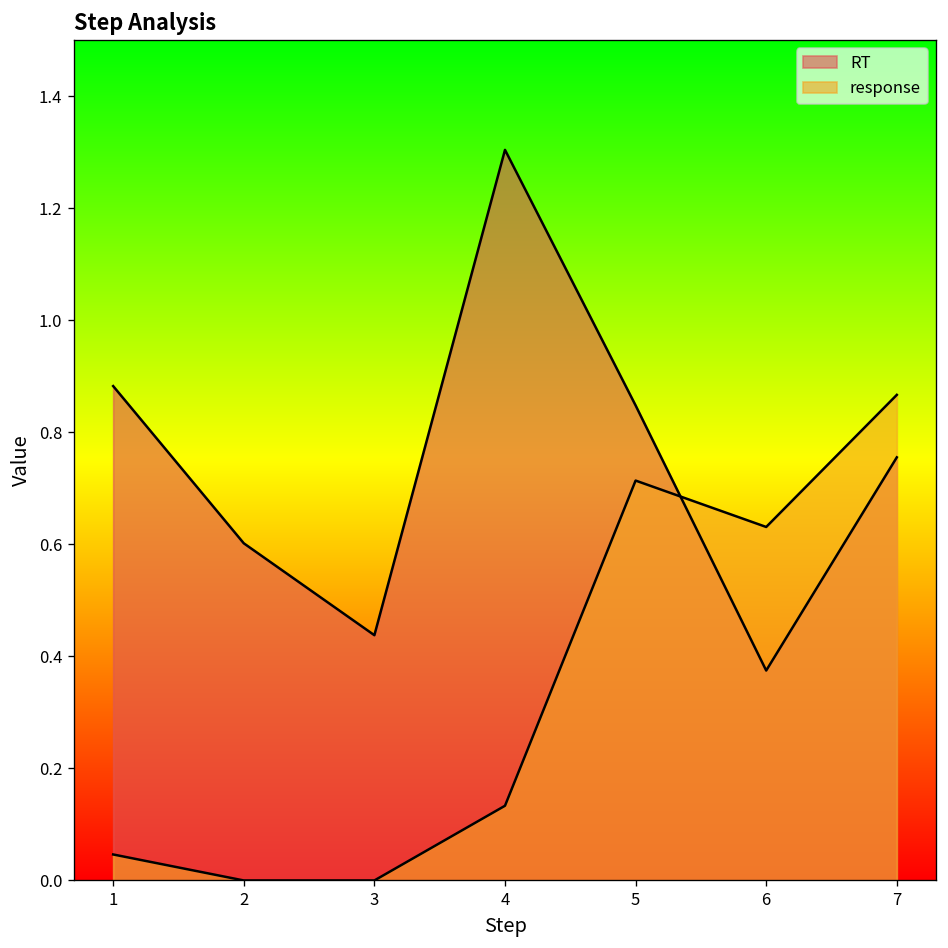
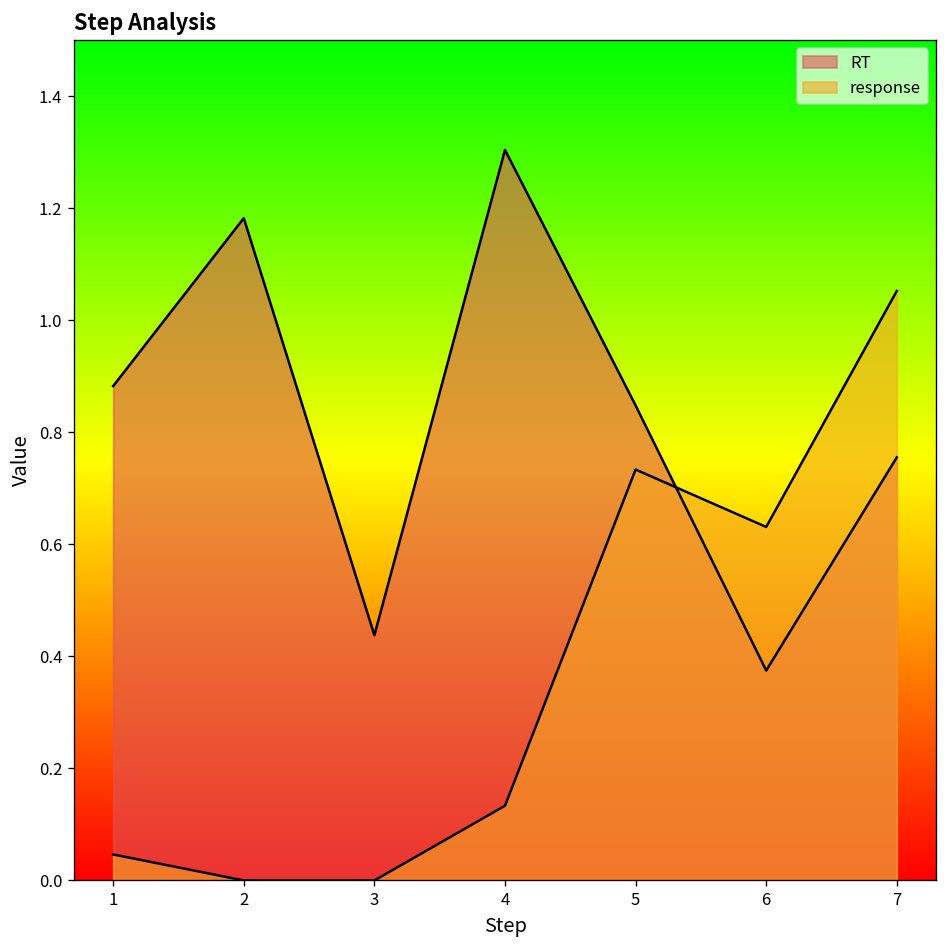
  {
    "RT": {
      "1": 0.88,
-     "2": 0.60,
+     "2": 1.18,
      "3": 0.44,
      "4": 1.30,
      "5": 0.85,
      "6": 0.37,
      "7": 0.76
    },
    "response": {
      "1": 0.05,
      "2": 0.00,
      "3": 0.00,
      "4": 0.13,
-     "5": 0.71,
+     "5": 0.73,
      "6": 0.63,
-     "7": 0.87
+     "7": 1.05
    }
  }
